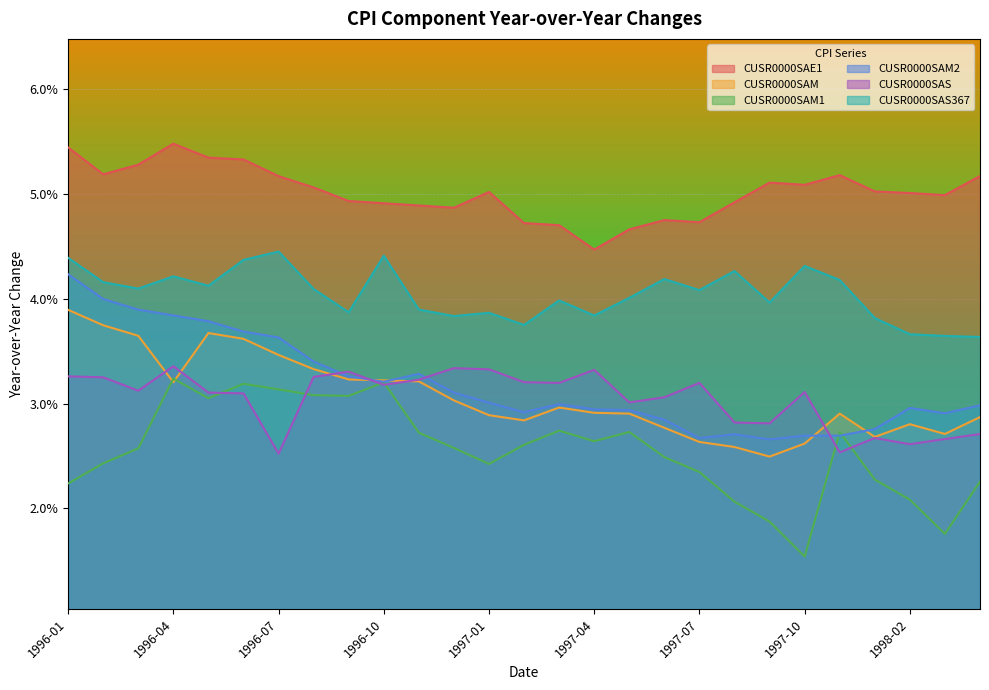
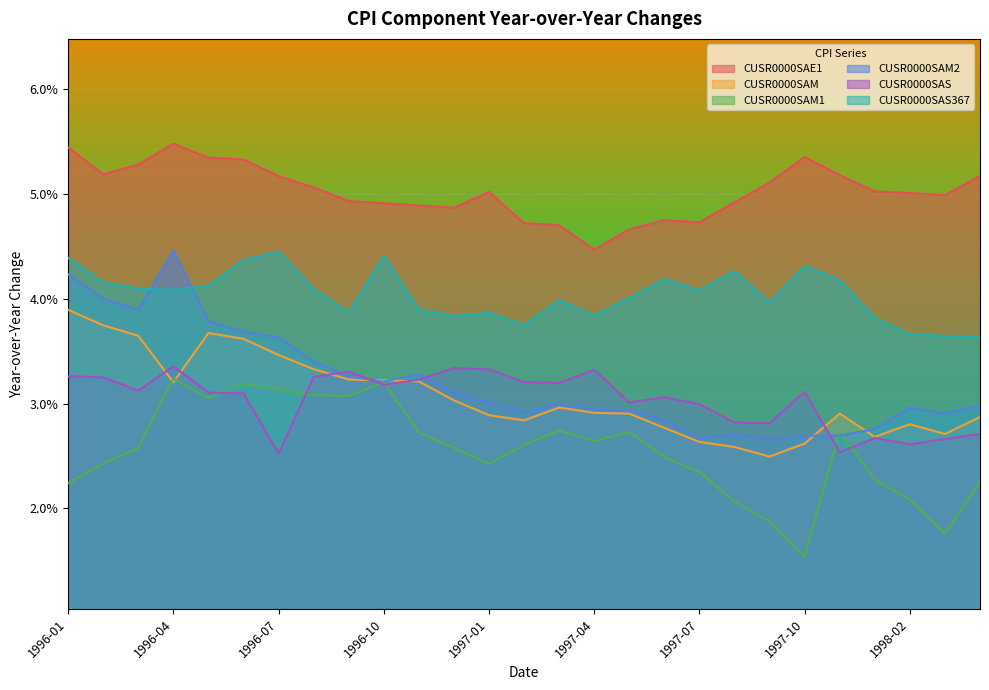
  {
    "CUSR0000SAE1": {
      "1996-01": "5.44%",
      "1996-04": "5.48%",
      "1996-07": "5.17%",
      "1996-10": "4.91%",
      "1997-01": "5.02%",
      "1997-04": "4.47%",
      "1997-07": "4.73%",
-     "1997-10": "5.09%"
+     "1997-10": "5.35%"
    },
    "CUSR0000SAM": {
      "1996-01": "3.89%",
      "1996-04": "3.20%",
      "1996-07": "3.46%",
      "1997-01": "2.89%",
      "1997-04": "2.91%",
      "1997-07": "2.63%",
      "1997-10": "2.62%"
    },
    "CUSR0000SAM1": {
      "1996-01": "2.24%",
      "1996-04": "3.24%",
      "1996-07": "3.14%",
      "1997-01": "2.42%",
      "1997-04": "2.64%",
      "1997-07": "2.35%",
      "1997-10": "1.54%"
    },
    "CUSR0000SAM2": {
      "1996-01": "4.23%",
-     "1996-04": "3.84%",
+     "1996-04": "4.46%",
      "1996-07": "3.63%",
      "1997-01": "3.01%",
      "1997-04": "2.94%",
      "1997-07": "2.67%",
      "1997-10": "2.69%"
    },
    "CUSR0000SAS": {
      "1996-01": "3.26%",
      "1996-04": "3.36%",
      "1996-07": "2.52%",
      "1997-01": "3.33%",
      "1997-04": "3.32%",
-     "1997-07": "3.20%",
+     "1997-07": "2.99%",
      "1997-10": "3.11%"
    },
    "CUSR0000SAS367": {
      "1996-01": "4.39%",
-     "1996-04": "4.21%",
+     "1996-04": "4.08%",
      "1996-07": "4.45%",
      "1996-10": "4.41%",
      "1997-01": "3.87%",
      "1997-04": "3.84%",
      "1997-07": "4.08%",
      "1997-10": "4.31%"
    }
  }
